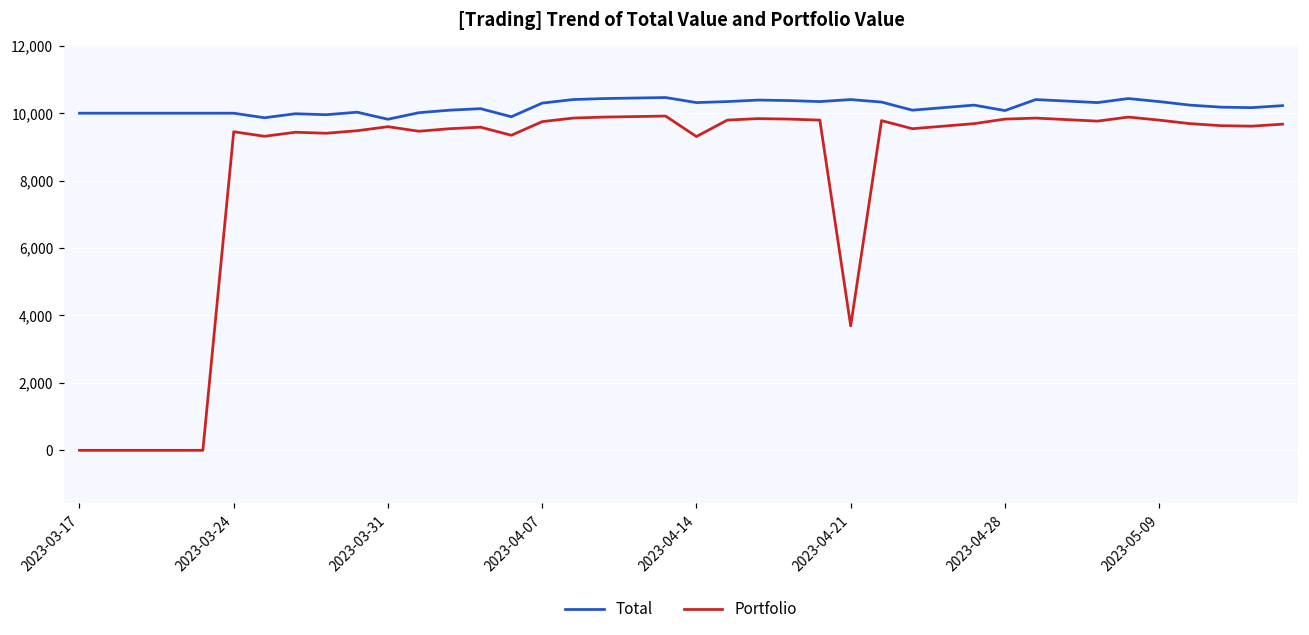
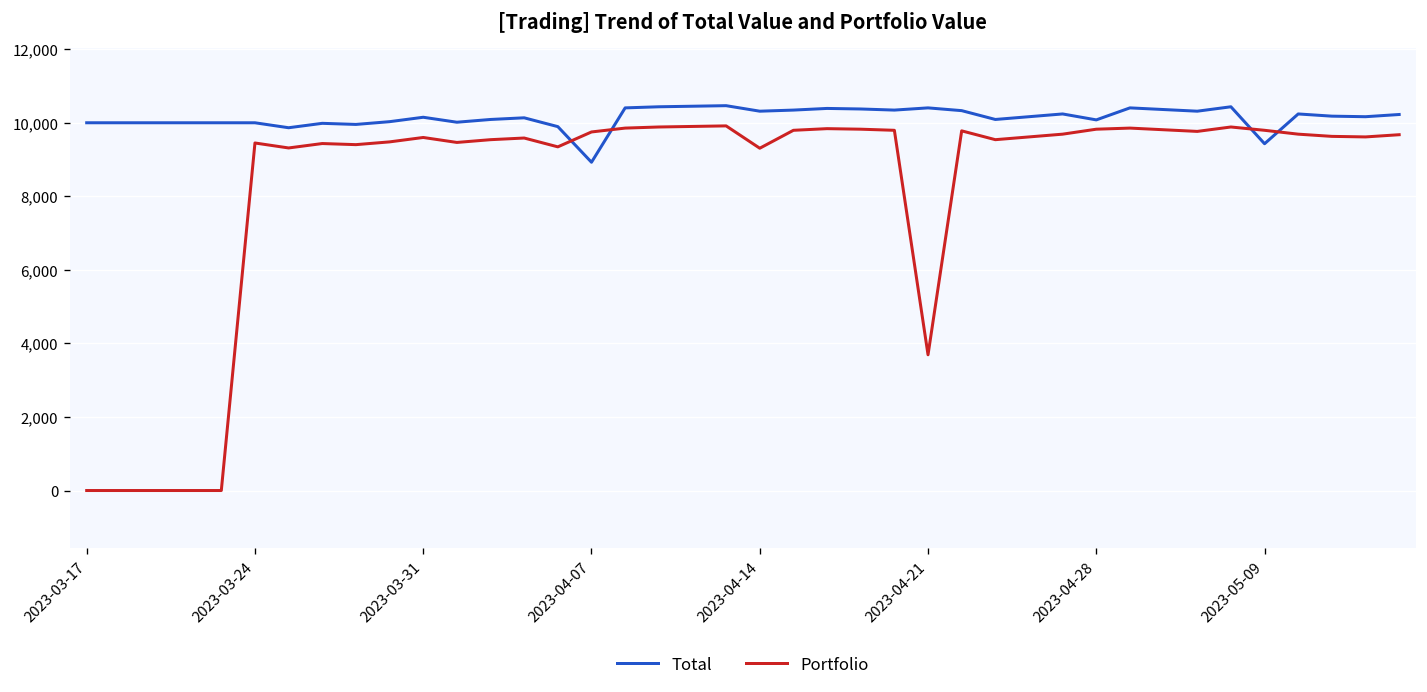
  {
    "Total": {
      "2023-03-17": "10,000",
      "2023-03-24": "10,000",
-     "2023-03-31": "9,800",
-     "2023-04-07": "10,300",
+     "2023-03-31": "10,100",
+     "2023-04-07": "8,900",
      "2023-04-14": "10,300",
      "2023-04-21": "10,400",
      "2023-04-28": "10,100",
-     "2023-05-09": "10,300"
+     "2023-05-09": "9,400"
    },
    "Portfolio": {
      "2023-03-17": "0",
      "2023-03-24": "9,500",
      "2023-03-31": "9,600",
      "2023-04-07": "9,800",
      "2023-04-14": "9,300",
      "2023-04-21": "3,700",
      "2023-04-28": "9,800",
      "2023-05-09": "9,800"
    }
  }
